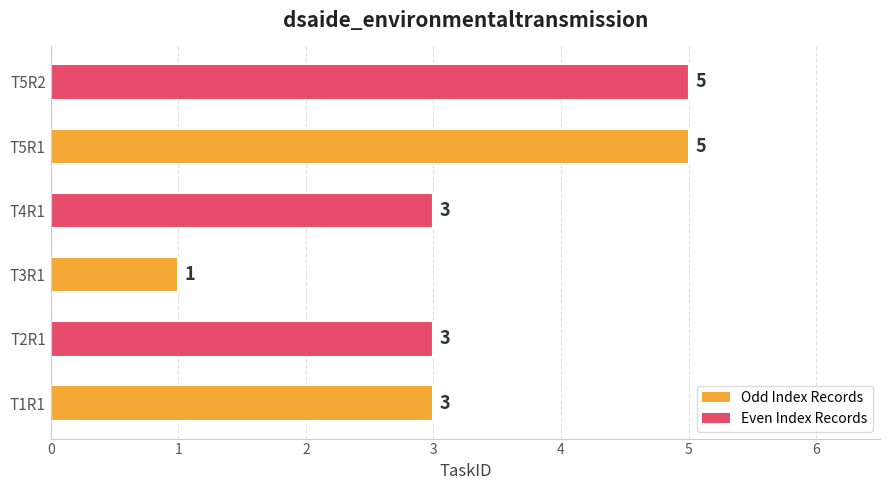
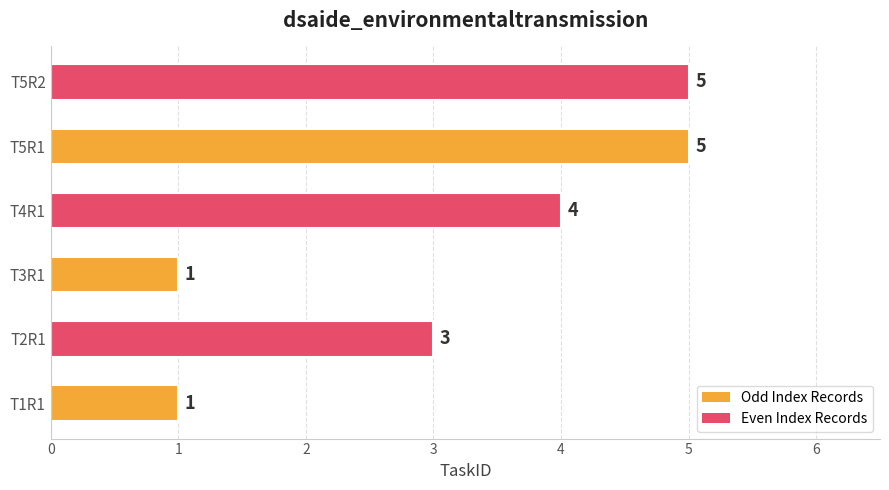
  {
    "T5R2": 5,
    "T5R1": 5,
-   "T4R1": 3,
+   "T4R1": 4,
    "T3R1": 1,
    "T2R1": 3,
-   "T1R1": 3
+   "T1R1": 1
  }
